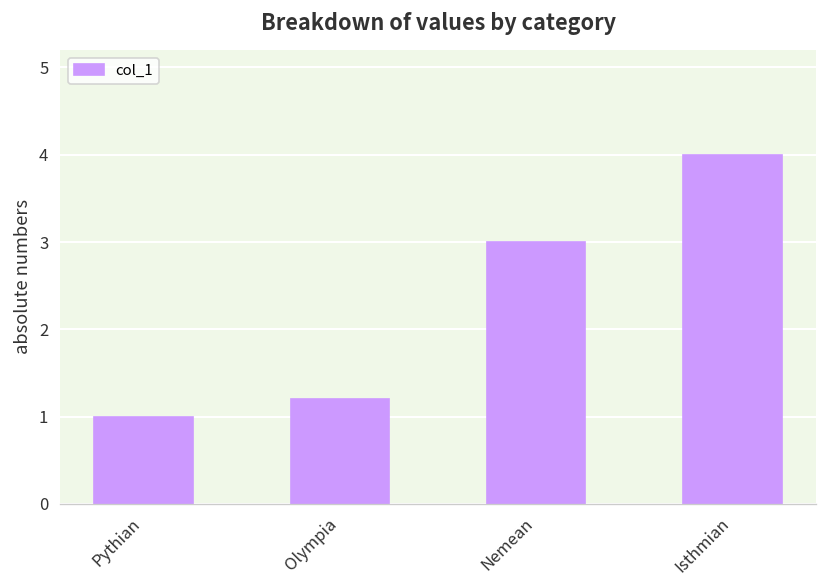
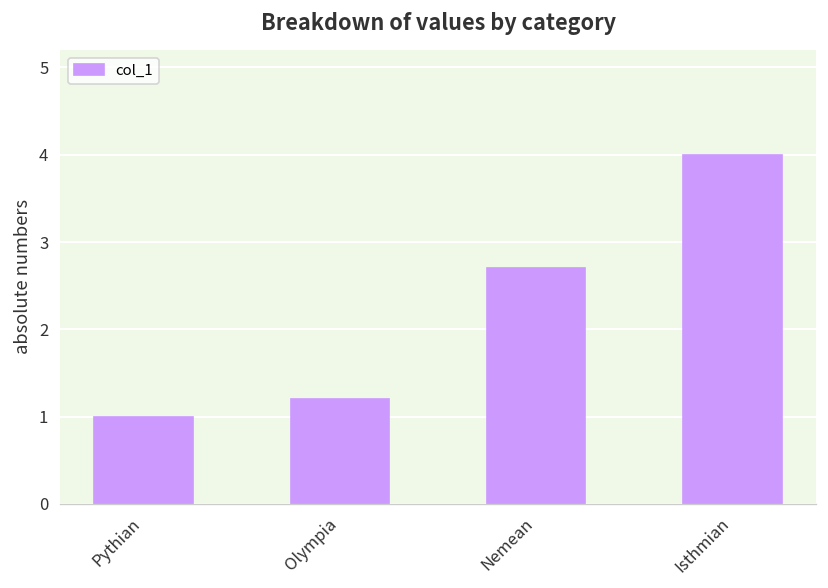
  {
    "Pythian": 1.0,
    "Olympia": 1.2,
-   "Nemean": 3.0,
+   "Nemean": 2.7,
    "Isthmian": 4.0
  }
